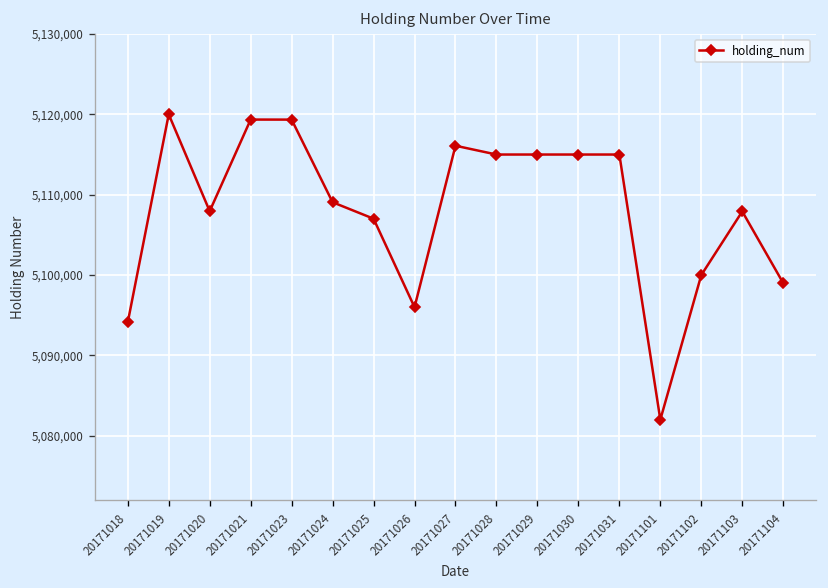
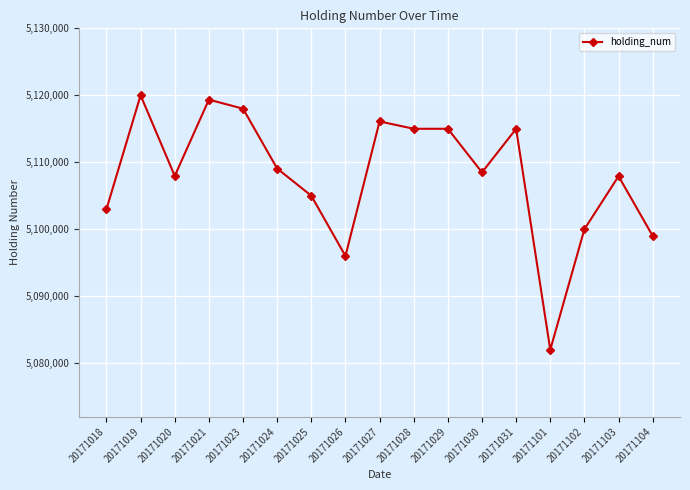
  {
-   "20171018": "5,094,000",
+   "20171018": "5,103,000",
    "20171019": "5,120,000",
    "20171020": "5,108,000",
    "20171021": "5,119,000",
-   "20171023": "5,119,000",
+   "20171023": "5,118,000",
    "20171024": "5,109,000",
-   "20171025": "5,107,000",
+   "20171025": "5,105,000",
    "20171026": "5,096,000",
    "20171027": "5,116,000",
    "20171028": "5,115,000",
    "20171029": "5,115,000",
-   "20171030": "5,115,000",
+   "20171030": "5,108,000",
    "20171031": "5,115,000",
    "20171101": "5,082,000",
    "20171102": "5,100,000",
    "20171103": "5,108,000",
    "20171104": "5,099,000"
  }
